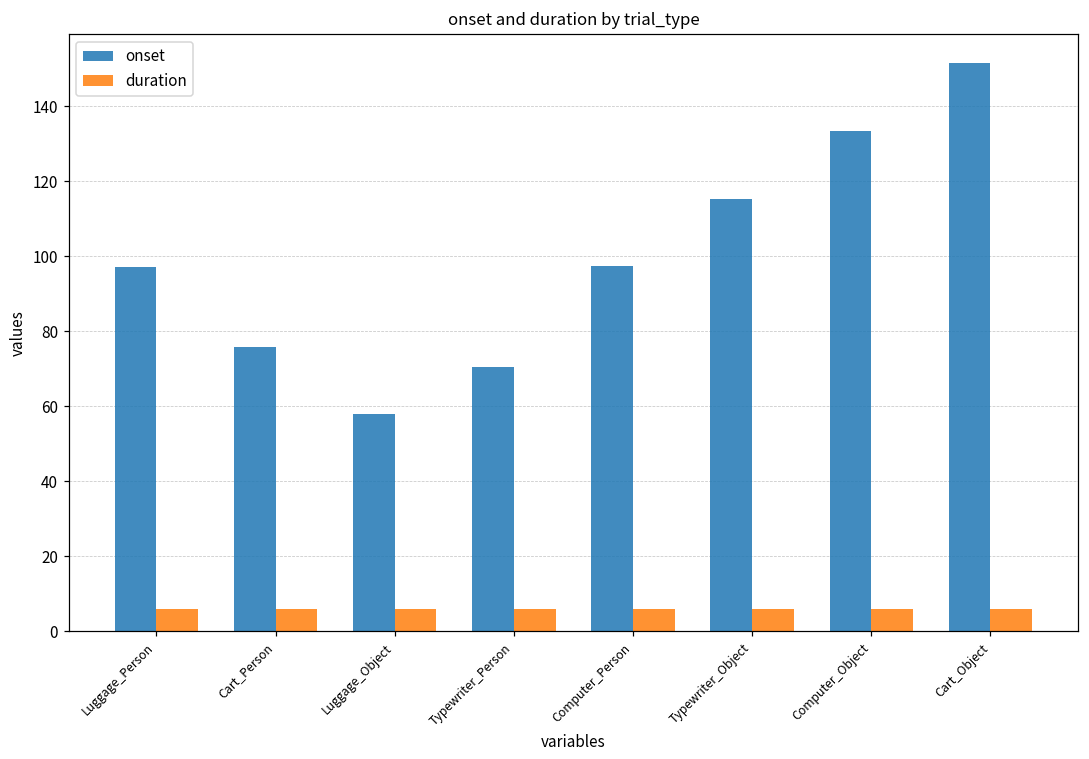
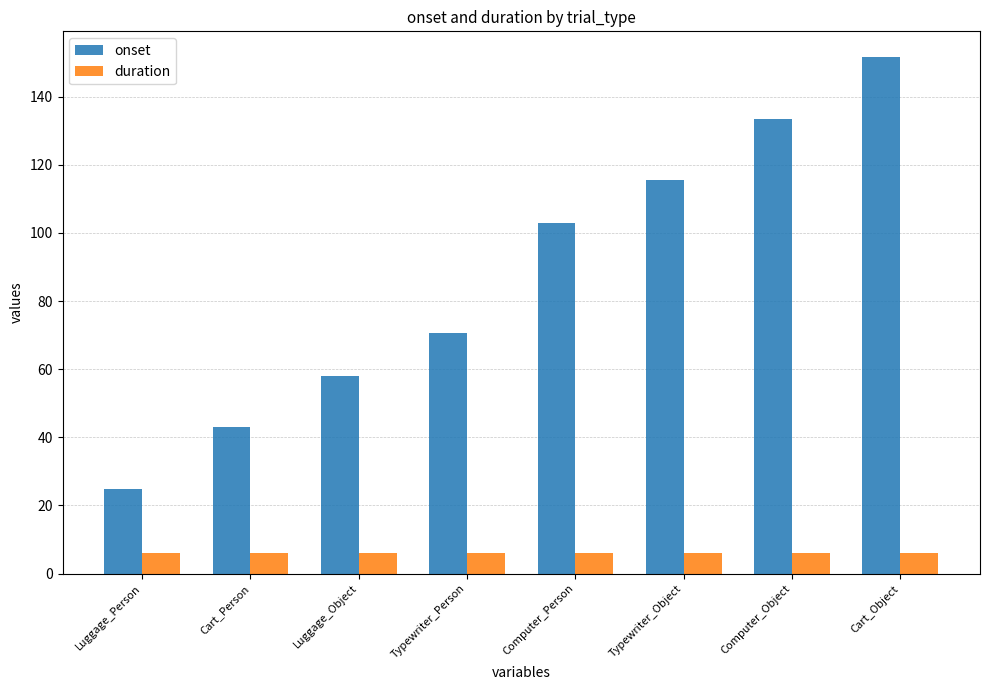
  {
    "onset": {
-     "Luggage_Person": 97,
-     "Cart_Person": 76,
+     "Luggage_Person": 25,
+     "Cart_Person": 43,
      "Luggage_Object": 58,
      "Typewriter_Person": 71,
-     "Computer_Person": 97,
+     "Computer_Person": 103,
      "Typewriter_Object": 115,
      "Computer_Object": 133,
      "Cart_Object": 152
    },
    "duration": {
      "Luggage_Person": 6,
      "Cart_Person": 6,
      "Luggage_Object": 6,
      "Typewriter_Person": 6,
      "Computer_Person": 6,
      "Typewriter_Object": 6,
      "Computer_Object": 6,
      "Cart_Object": 6
    }
  }
